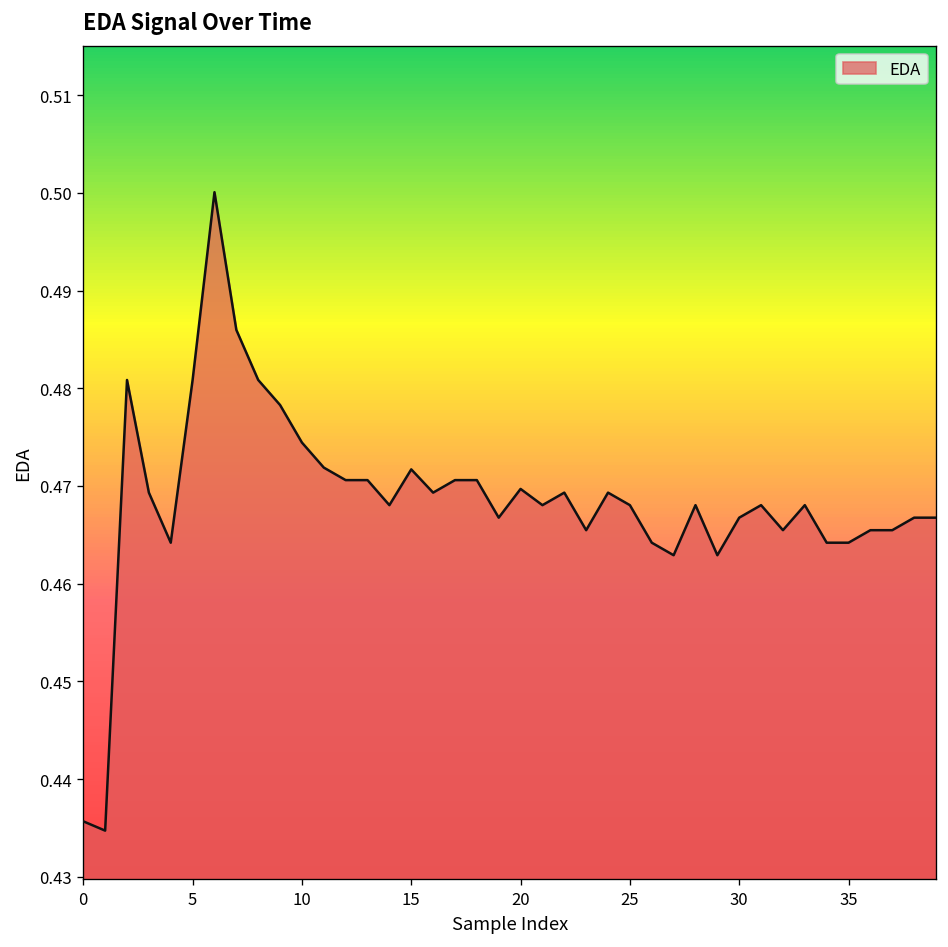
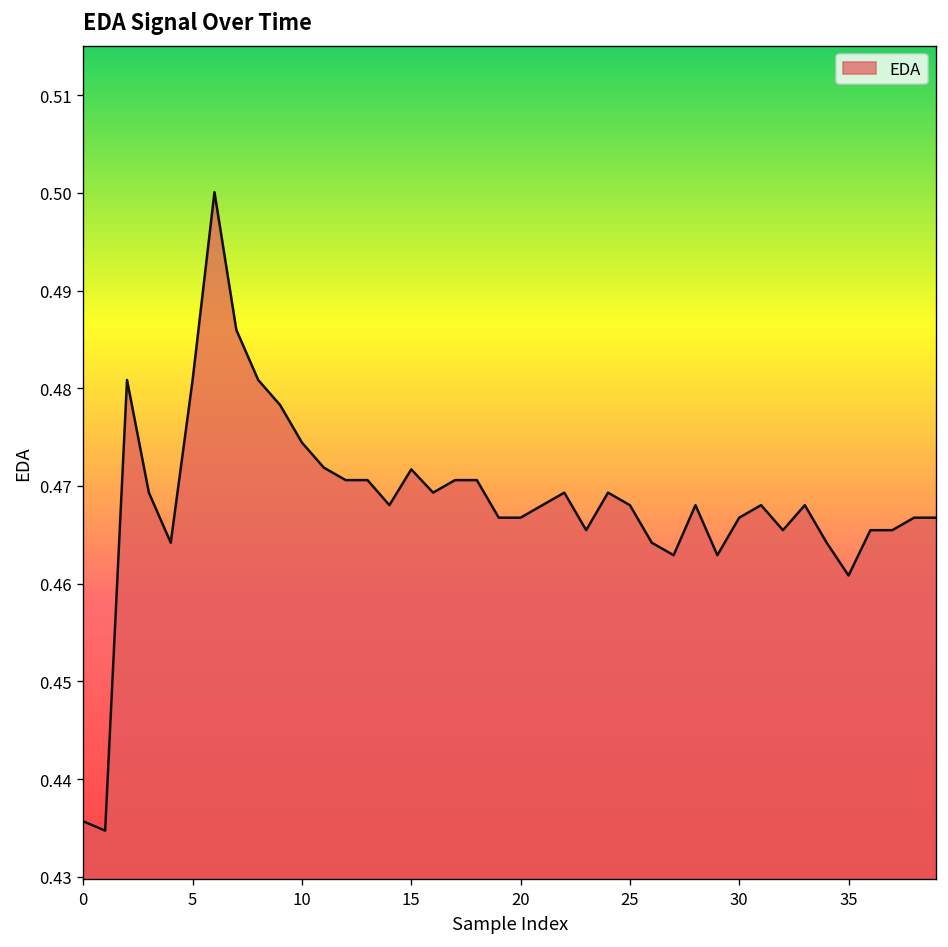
  {
    "0": 0.436,
    "5": 0.481,
    "10": 0.474,
    "15": 0.472,
-   "20": 0.470,
+   "20": 0.467,
    "25": 0.468,
    "30": 0.467,
-   "35": 0.464
+   "35": 0.461
  }
